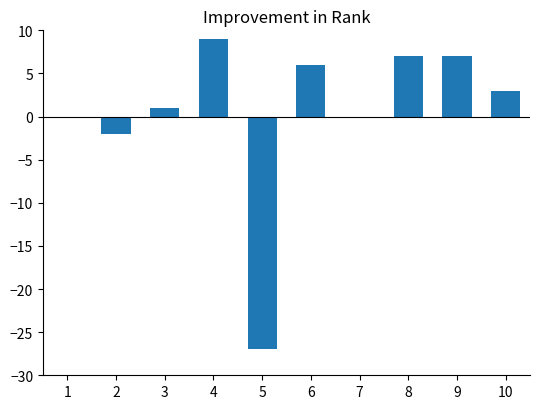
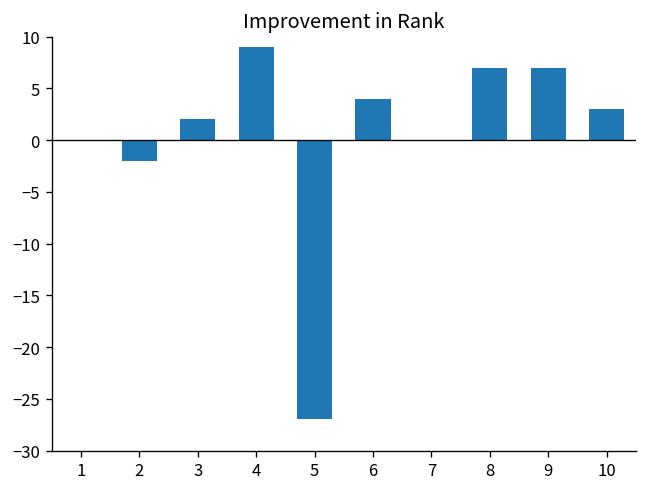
  {
    "1": 0,
    "2": -2,
-   "3": 1,
+   "3": 2,
    "4": 9,
    "5": -27,
-   "6": 6,
+   "6": 4,
    "7": 0,
    "8": 7,
    "9": 7,
    "10": 3
  }
